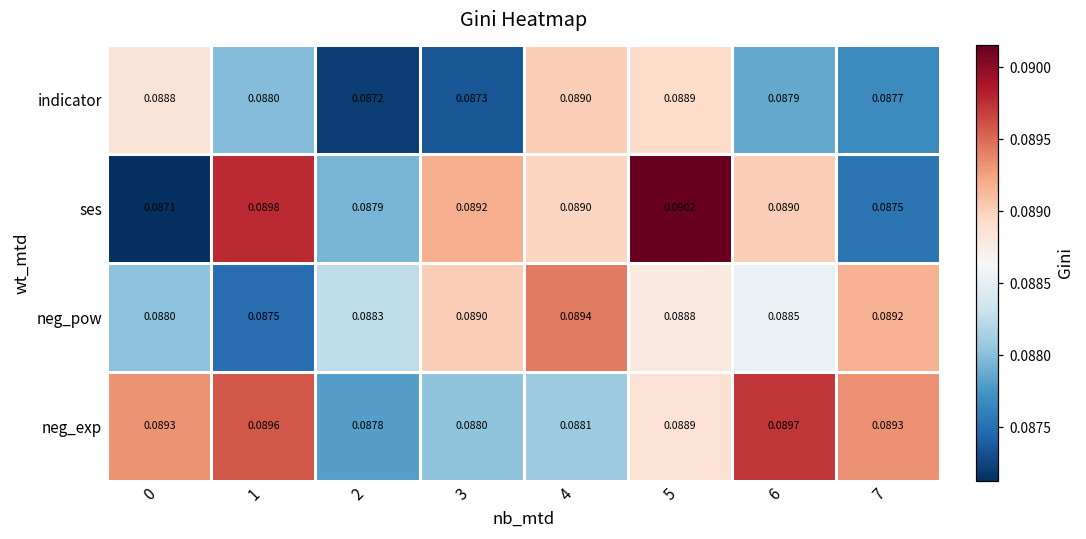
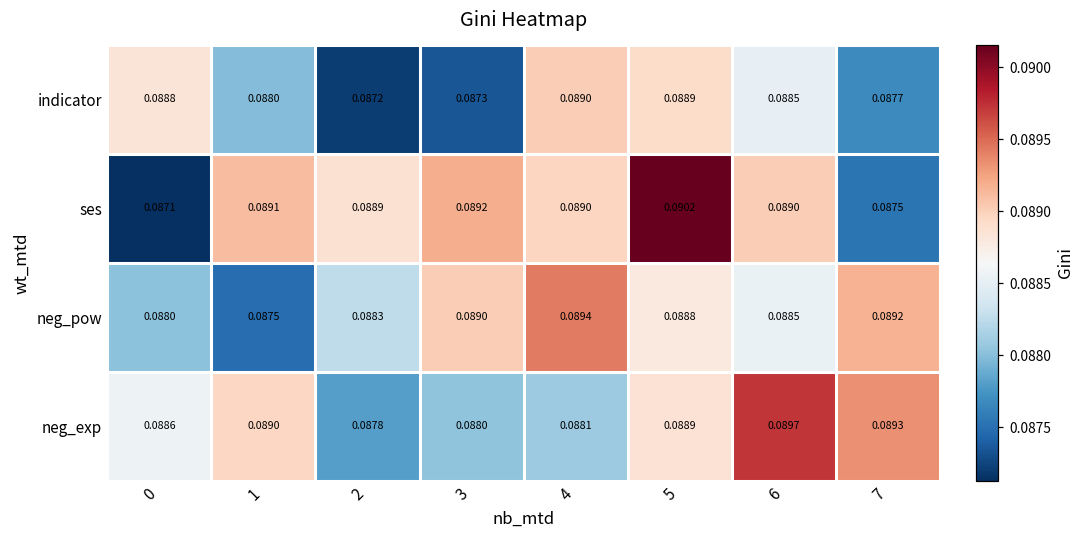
  {
    "indicator": {
      "0": 0.0888,
      "1": 0.0880,
      "2": 0.0872,
      "3": 0.0873,
      "4": 0.0890,
      "5": 0.0889,
-     "6": 0.0879,
+     "6": 0.0885,
      "7": 0.0877
    },
    "ses": {
      "0": 0.0871,
-     "1": 0.0898,
-     "2": 0.0879,
+     "1": 0.0891,
+     "2": 0.0889,
      "3": 0.0892,
      "4": 0.0890,
      "5": 0.0902,
      "6": 0.0890,
      "7": 0.0875
    },
    "neg_pow": {
      "0": 0.0880,
      "1": 0.0875,
      "2": 0.0883,
      "3": 0.0890,
      "4": 0.0894,
      "5": 0.0888,
      "6": 0.0885,
      "7": 0.0892
    },
    "neg_exp": {
-     "0": 0.0893,
-     "1": 0.0896,
+     "0": 0.0886,
+     "1": 0.0890,
      "2": 0.0878,
      "3": 0.0880,
      "4": 0.0881,
      "5": 0.0889,
      "6": 0.0897,
      "7": 0.0893
    }
  }
